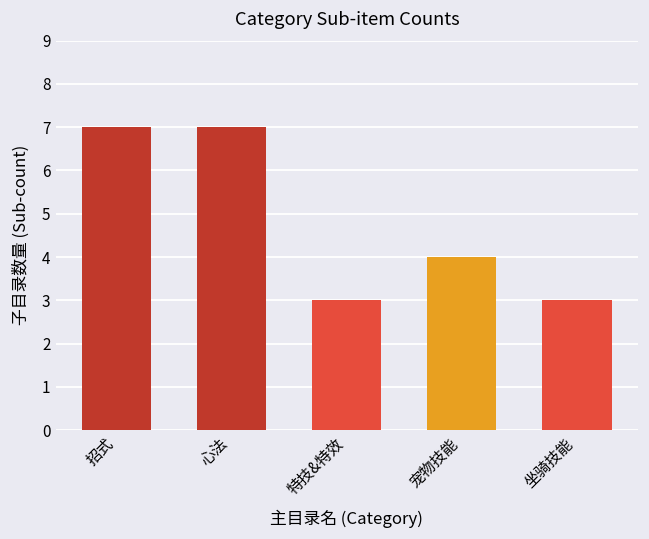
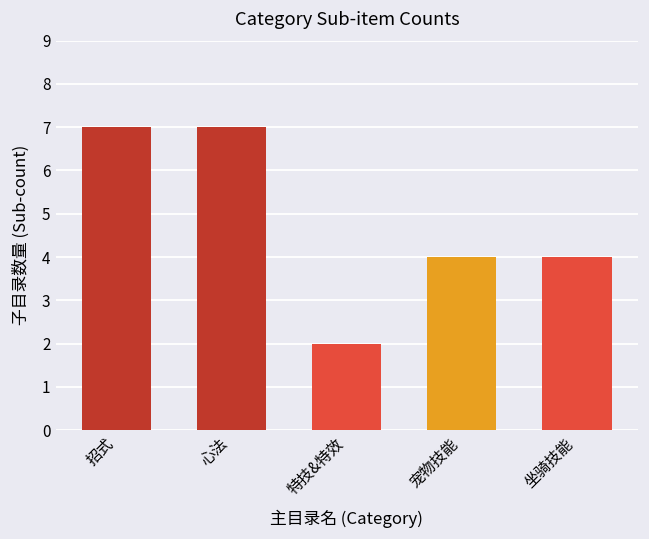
  {
    "招式": 7,
    "心法": 7,
-   "特技&特效": 3,
+   "特技&特效": 2,
    "宠物技能": 4,
-   "坐骑技能": 3
+   "坐骑技能": 4
  }
